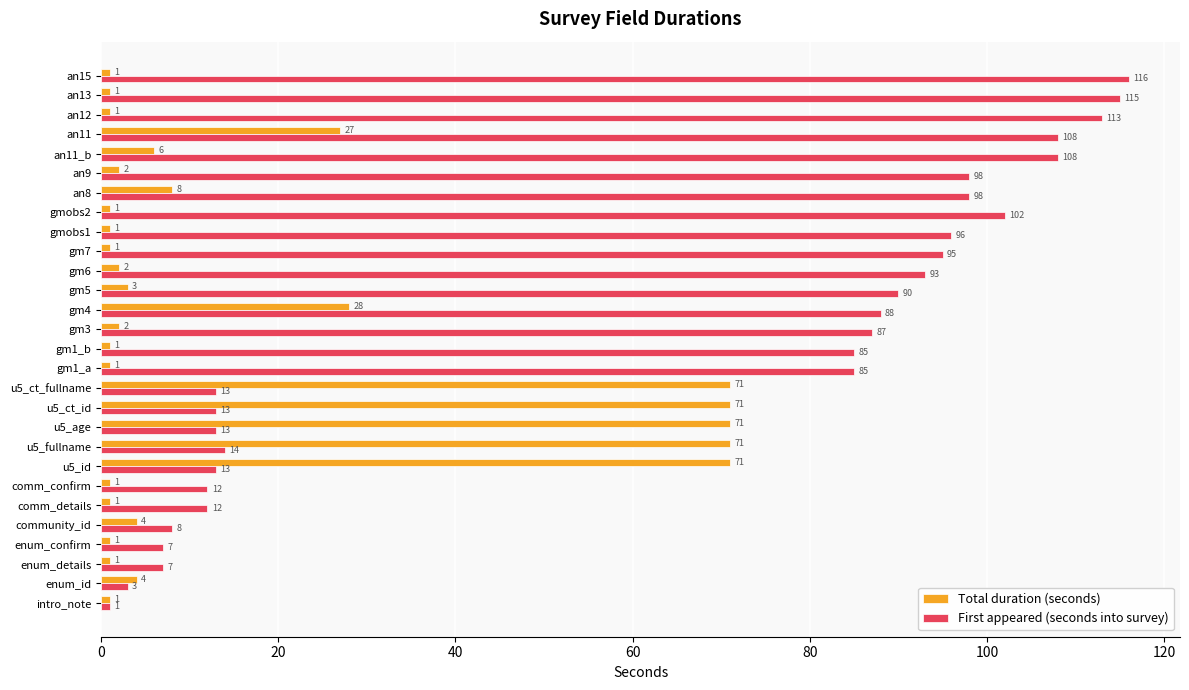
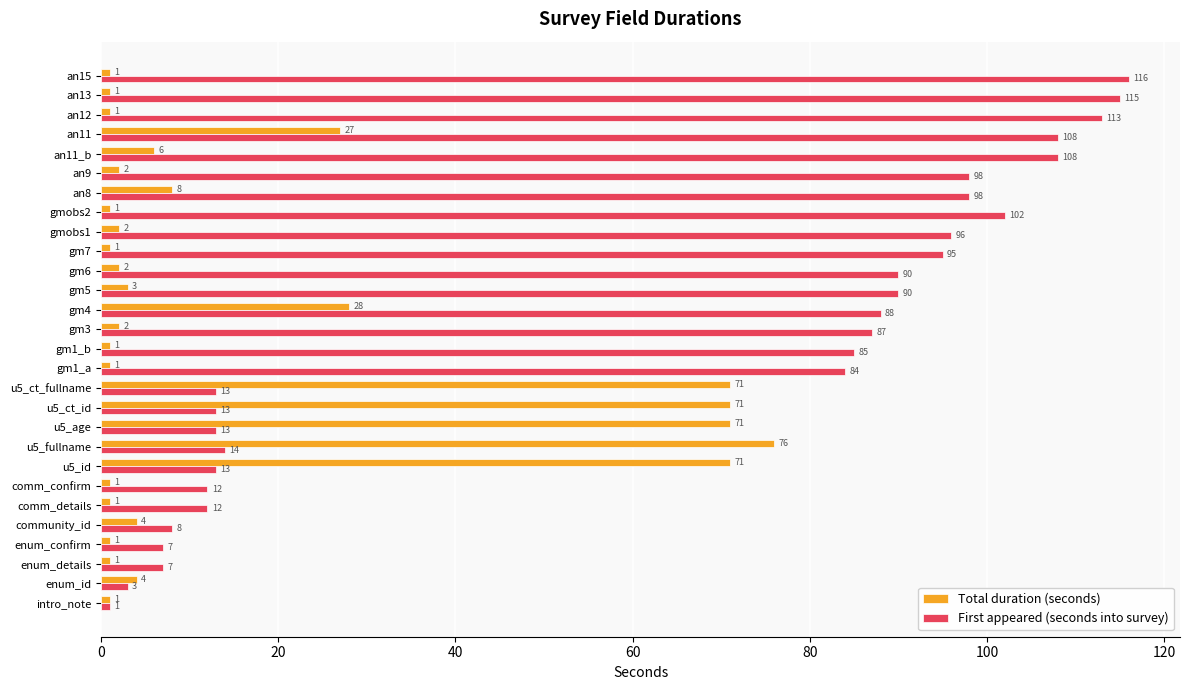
  {
    "Total duration (seconds)": {
      "an15": 1,
      "an13": 1,
      "an12": 1,
      "an11": 27,
      "an11_b": 6,
      "an9": 2,
      "an8": 8,
      "gmobs2": 1,
-     "gmobs1": 1,
+     "gmobs1": 2,
      "gm7": 1,
      "gm6": 2,
      "gm5": 3,
      "gm4": 28,
      "gm3": 2,
      "gm1_b": 1,
      "gm1_a": 1,
      "u5_ct_fullname": 71,
      "u5_ct_id": 71,
      "u5_age": 71,
-     "u5_fullname": 71,
+     "u5_fullname": 76,
      "u5_id": 71,
      "comm_confirm": 1,
      "comm_details": 1,
      "community_id": 4,
      "enum_confirm": 1,
      "enum_details": 1,
      "enum_id": 4
    },
    "First appeared (seconds into survey)": {
      "an15": 116,
      "an13": 115,
      "an12": 113,
      "an11": 108,
      "an11_b": 108,
      "an9": 98,
      "an8": 98,
      "gmobs2": 102,
      "gmobs1": 96,
      "gm7": 95,
-     "gm6": 93,
+     "gm6": 90,
      "gm5": 90,
      "gm4": 88,
      "gm3": 87,
      "gm1_b": 85,
-     "gm1_a": 85,
+     "gm1_a": 84,
      "u5_ct_fullname": 13,
      "u5_ct_id": 13,
      "u5_age": 13,
      "u5_fullname": 14,
      "u5_id": 13,
      "comm_confirm": 12,
      "comm_details": 12,
      "community_id": 8,
      "enum_confirm": 7,
      "enum_details": 7,
      "enum_id": 3
    }
  }
